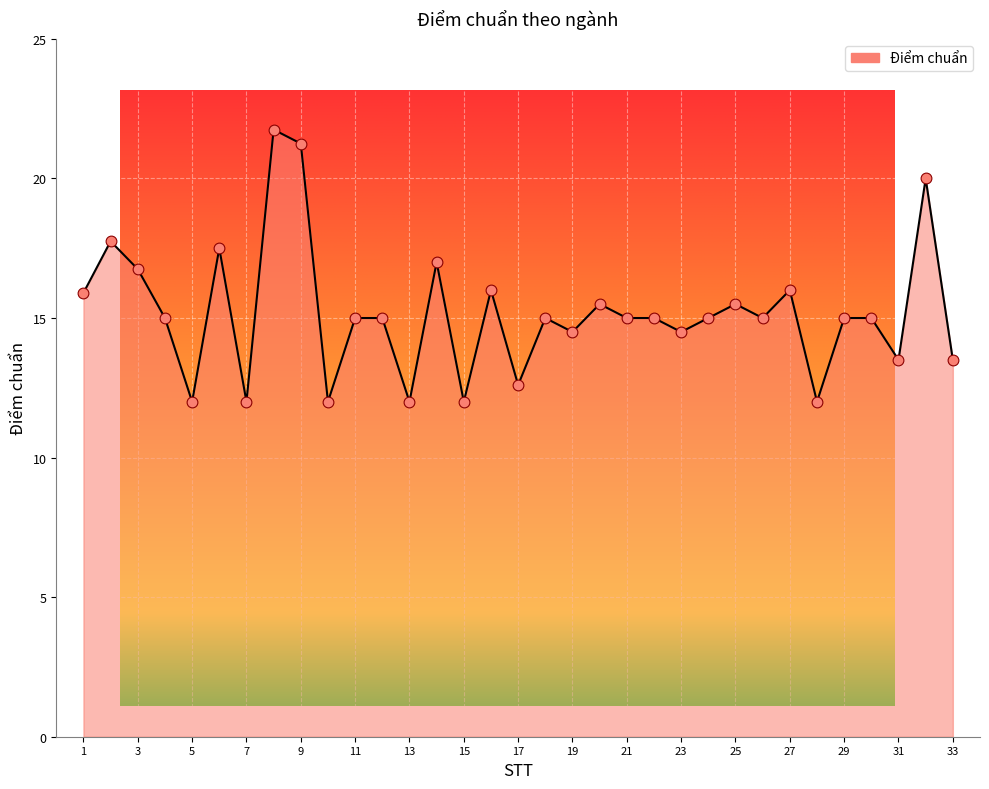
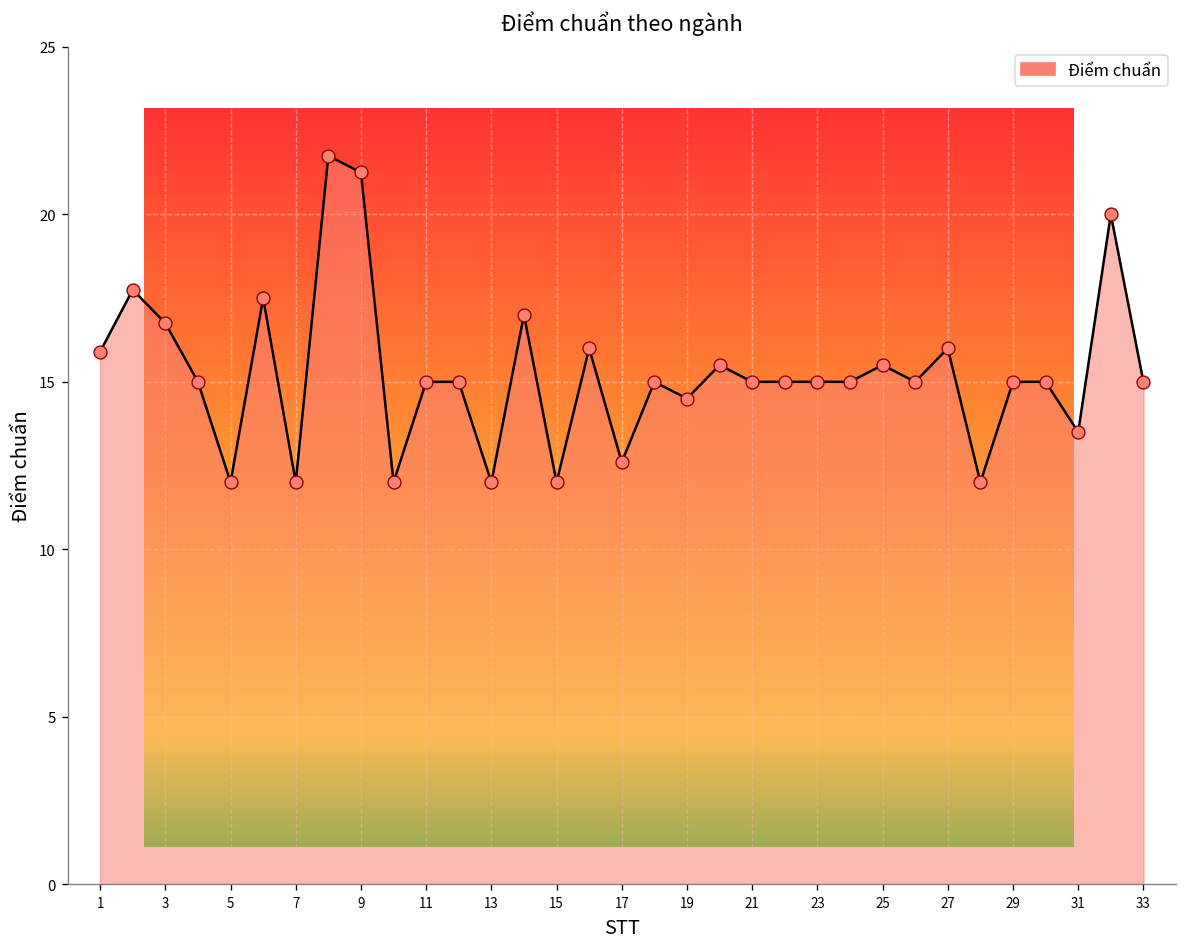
  {
    "Điểm chuẩn theo ngành": {
      "1": 15.9,
      "3": 16.8,
      "5": 12.0,
      "7": 12.0,
      "9": 21.3,
      "11": 15.0,
      "13": 12.0,
      "15": 12.0,
      "17": 12.6,
      "19": 14.5,
      "21": 15.0,
-     "23": 14.5,
+     "23": 15.0,
      "25": 15.5,
      "27": 16.0,
      "29": 15.0,
      "31": 13.5,
-     "33": 13.5
+     "33": 15.0
    }
  }
